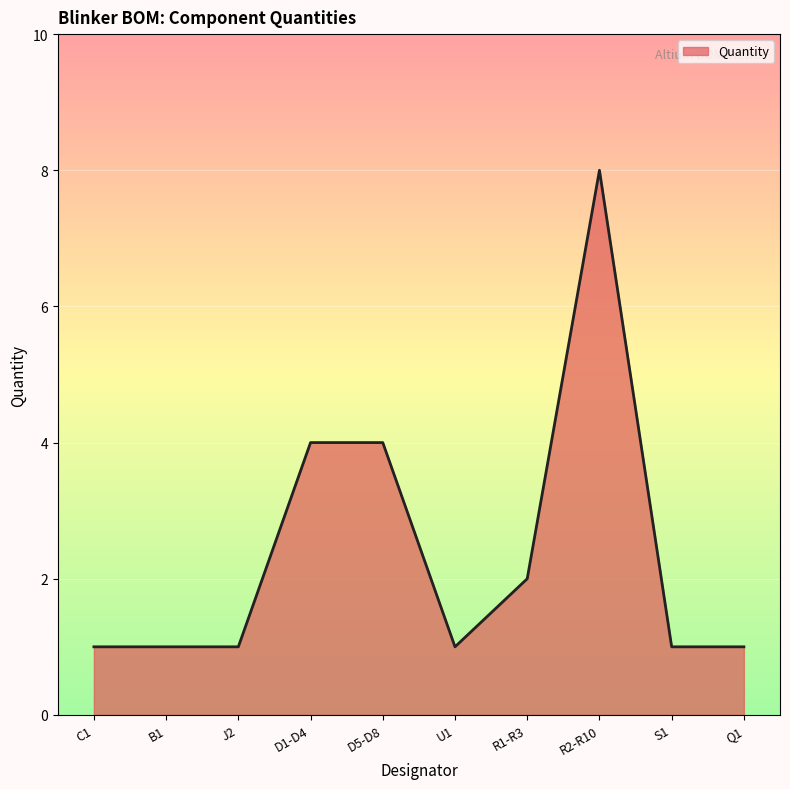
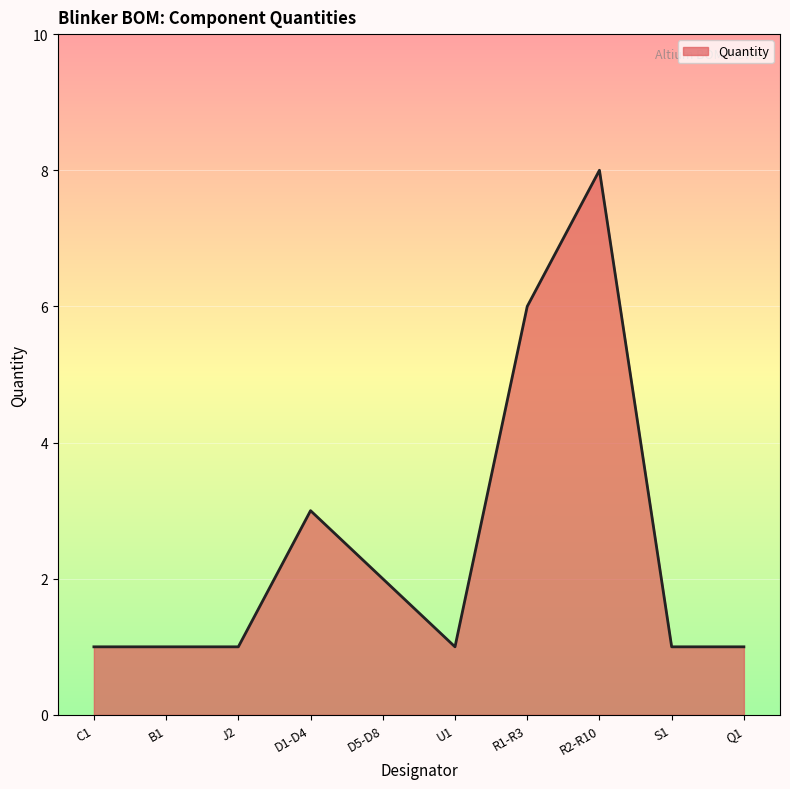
  {
    "C1": 1,
    "B1": 1,
    "J2": 1,
-   "D1-D4": 4,
-   "D5-D8": 4,
+   "D1-D4": 3,
+   "D5-D8": 2,
    "U1": 1,
-   "R1-R3": 2,
+   "R1-R3": 6,
    "R2-R10": 8,
    "S1": 1,
    "Q1": 1
  }
